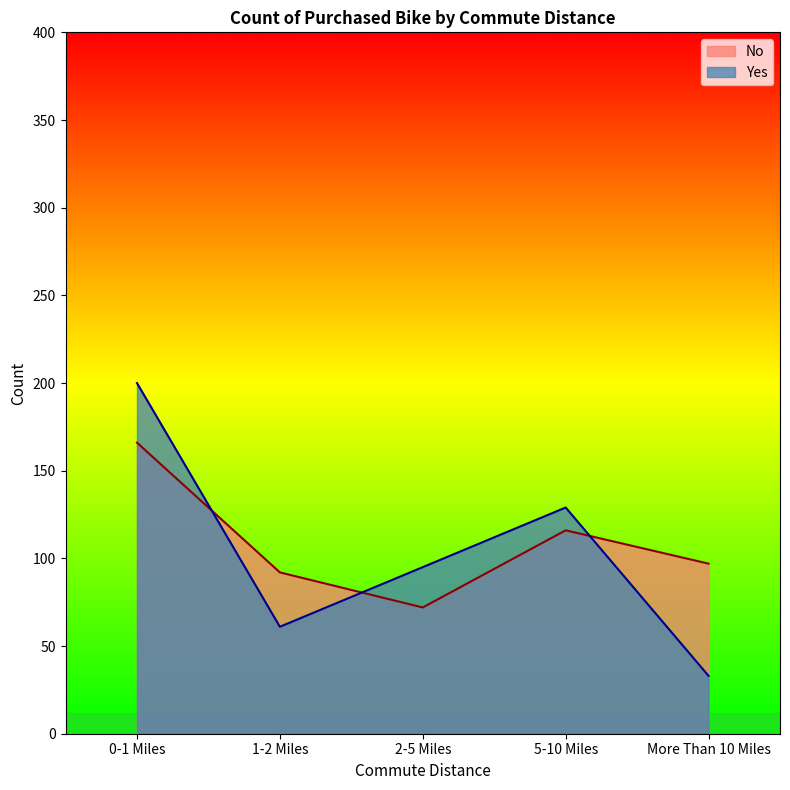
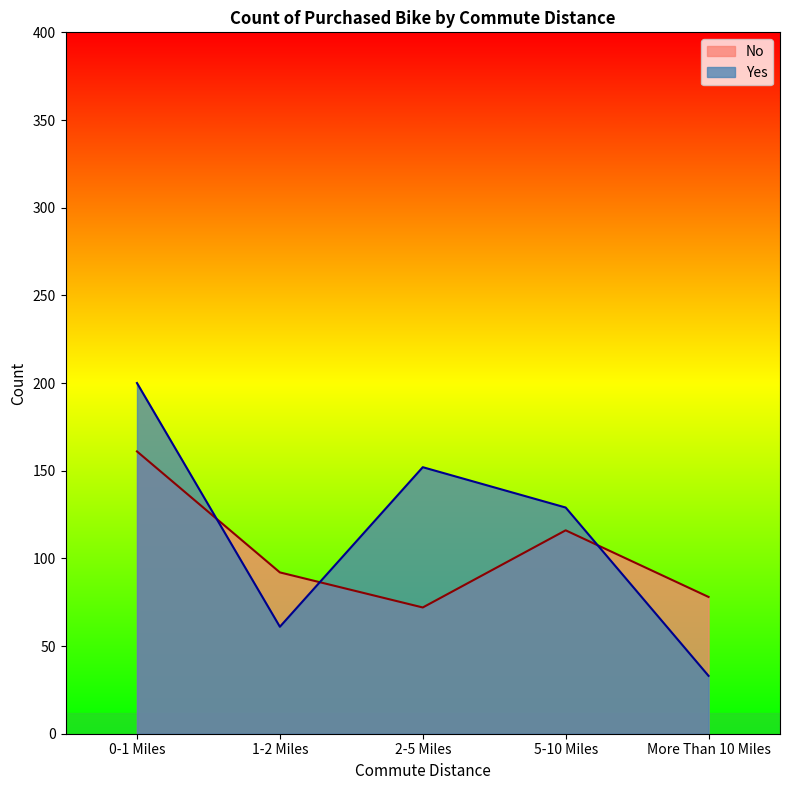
  {
    "No": {
-     "0-1 Miles": 166,
+     "0-1 Miles": 161,
      "1-2 Miles": 92,
      "2-5 Miles": 72,
      "5-10 Miles": 116,
-     "More Than 10 Miles": 97
+     "More Than 10 Miles": 78
    },
    "Yes": {
      "0-1 Miles": 200,
      "1-2 Miles": 61,
-     "2-5 Miles": 95,
+     "2-5 Miles": 152,
      "5-10 Miles": 129,
      "More Than 10 Miles": 33
    }
  }
